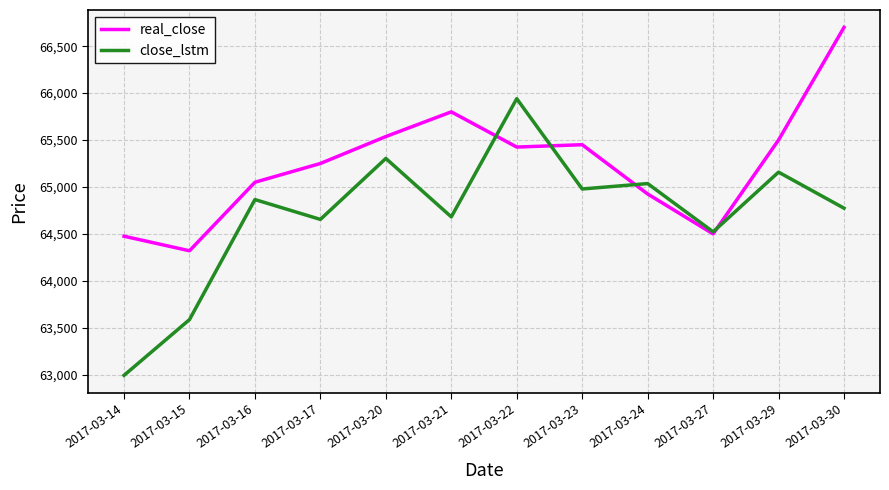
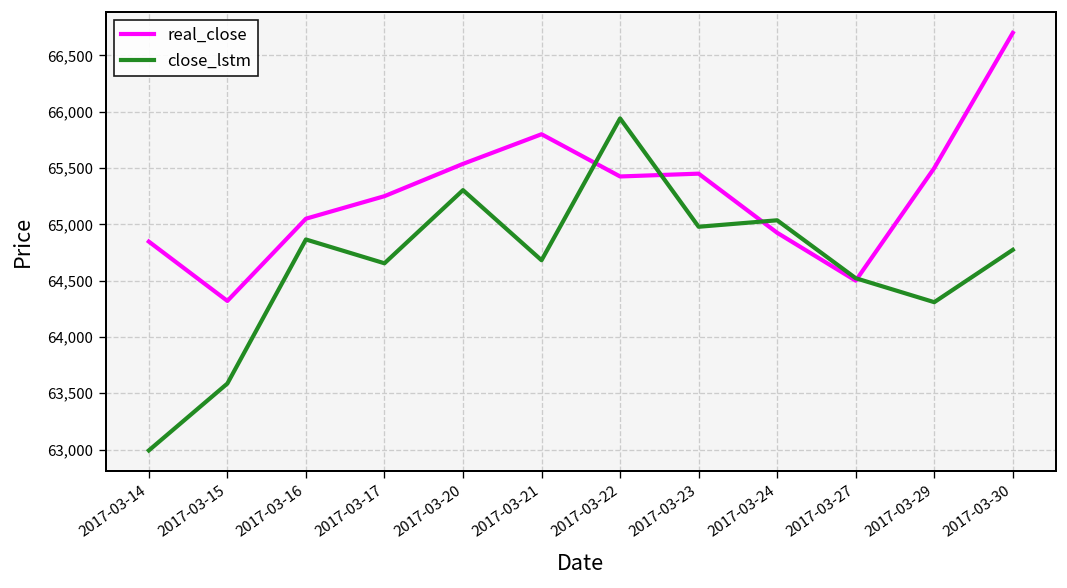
  {
    "real_close": {
-     "2017-03-14": "64,500",
+     "2017-03-14": "64,800",
      "2017-03-15": "64,300",
      "2017-03-16": "65,100",
      "2017-03-17": "65,300",
      "2017-03-20": "65,500",
      "2017-03-21": "65,800",
      "2017-03-22": "65,400",
      "2017-03-23": "65,500",
      "2017-03-24": "64,900",
      "2017-03-29": "65,500",
      "2017-03-30": "66,700"
    },
    "close_lstm": {
      "2017-03-14": "63,000",
      "2017-03-15": "63,600",
      "2017-03-16": "64,900",
      "2017-03-17": "64,700",
      "2017-03-20": "65,300",
      "2017-03-21": "64,700",
      "2017-03-22": "65,900",
      "2017-03-23": "65,000",
      "2017-03-24": "65,000",
-     "2017-03-29": "65,200",
+     "2017-03-29": "64,300",
      "2017-03-30": "64,800"
    }
  }
